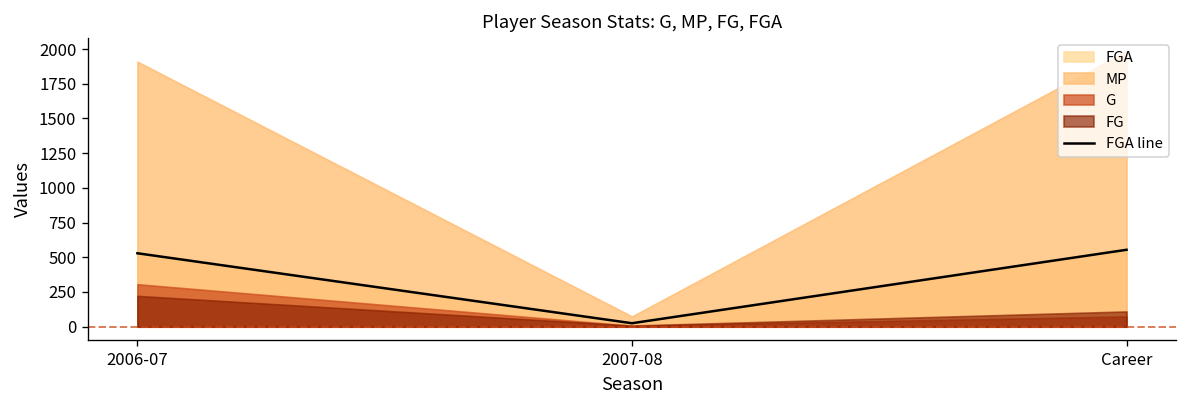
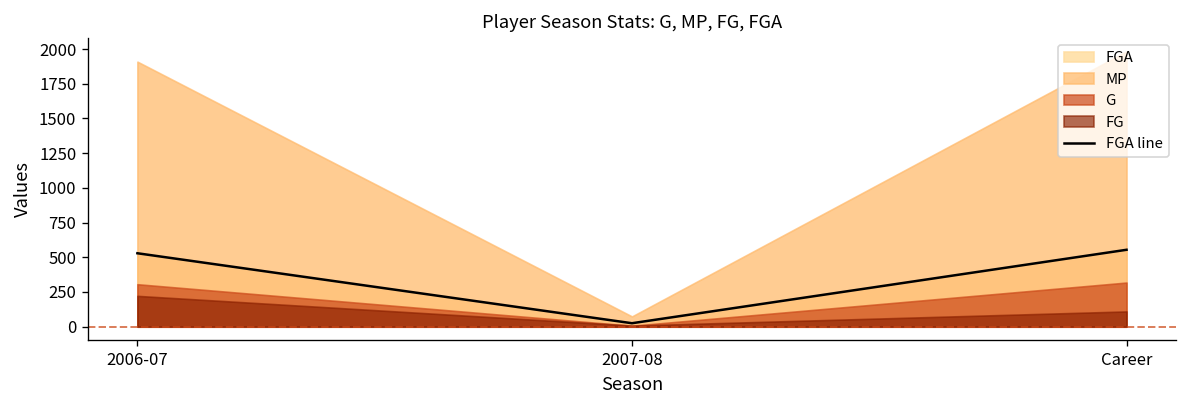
  {
    "G": {
      "2006-07": 310,
-     "Career": 70
+     "Career": 320
    },
    "FG": {
      "2006-07": 220,
      "Career": 110
    }
  }
